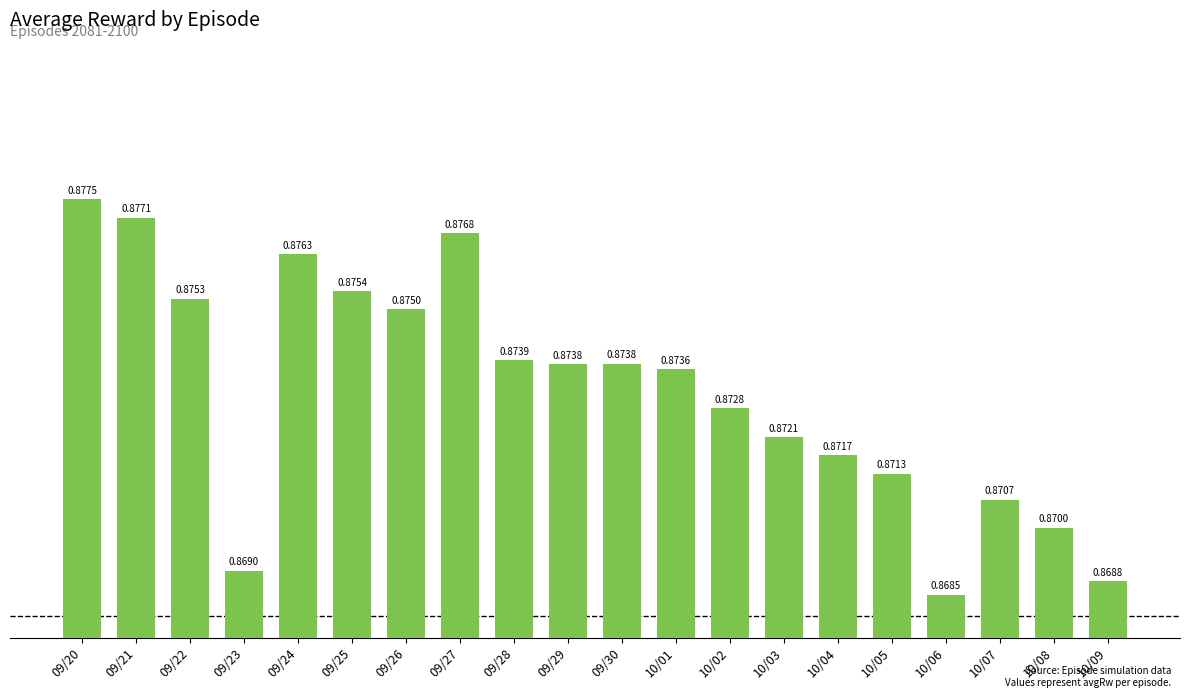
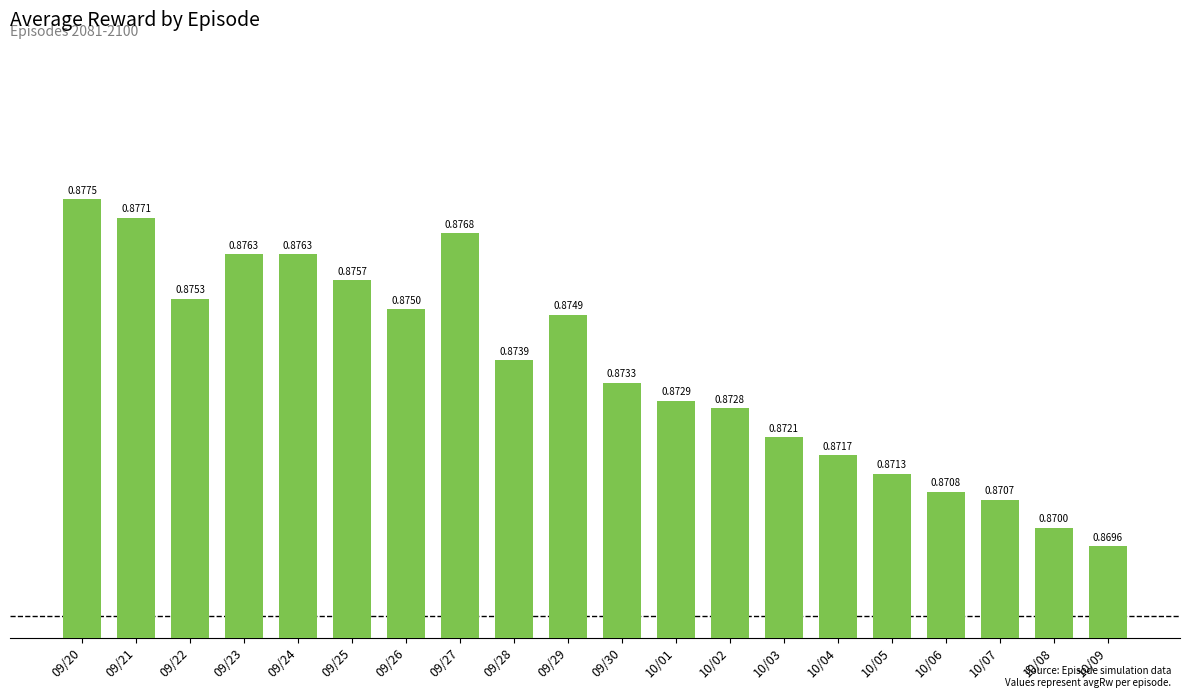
  {
    "09/20": 0.8775,
    "09/21": 0.8771,
    "09/22": 0.8753,
-   "09/23": 0.8690,
+   "09/23": 0.8763,
    "09/24": 0.8763,
-   "09/25": 0.8754,
+   "09/25": 0.8757,
    "09/26": 0.8750,
    "09/27": 0.8768,
    "09/28": 0.8739,
-   "09/29": 0.8738,
-   "09/30": 0.8738,
-   "10/01": 0.8736,
+   "09/29": 0.8749,
+   "09/30": 0.8733,
+   "10/01": 0.8729,
    "10/02": 0.8728,
    "10/03": 0.8721,
    "10/04": 0.8717,
    "10/05": 0.8713,
-   "10/06": 0.8685,
+   "10/06": 0.8708,
    "10/07": 0.8707,
    "10/08": 0.8700,
-   "10/09": 0.8688
+   "10/09": 0.8696
  }
